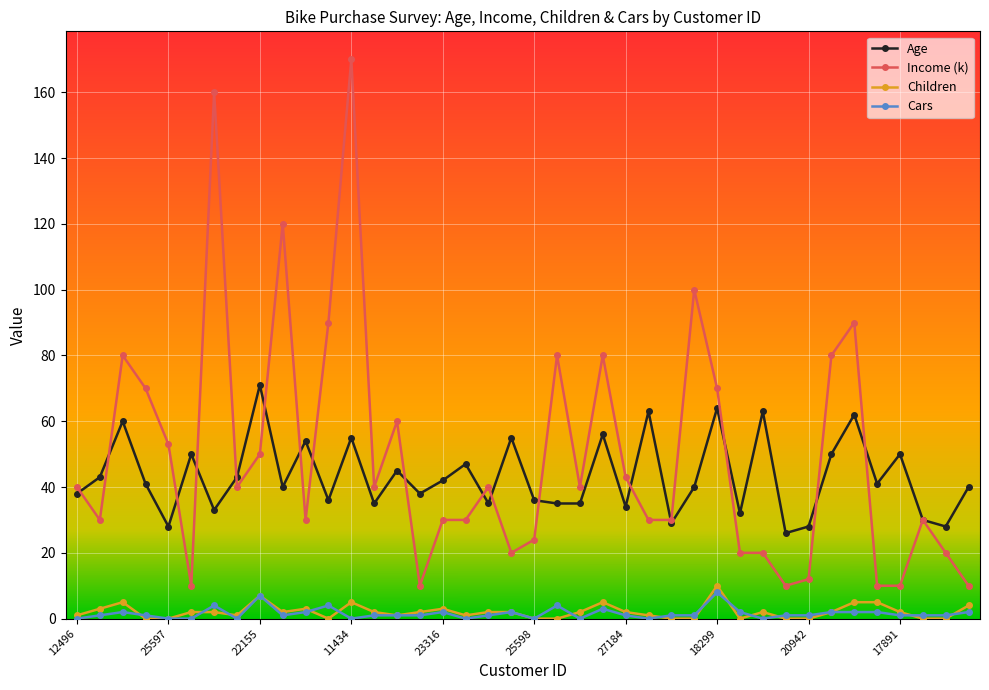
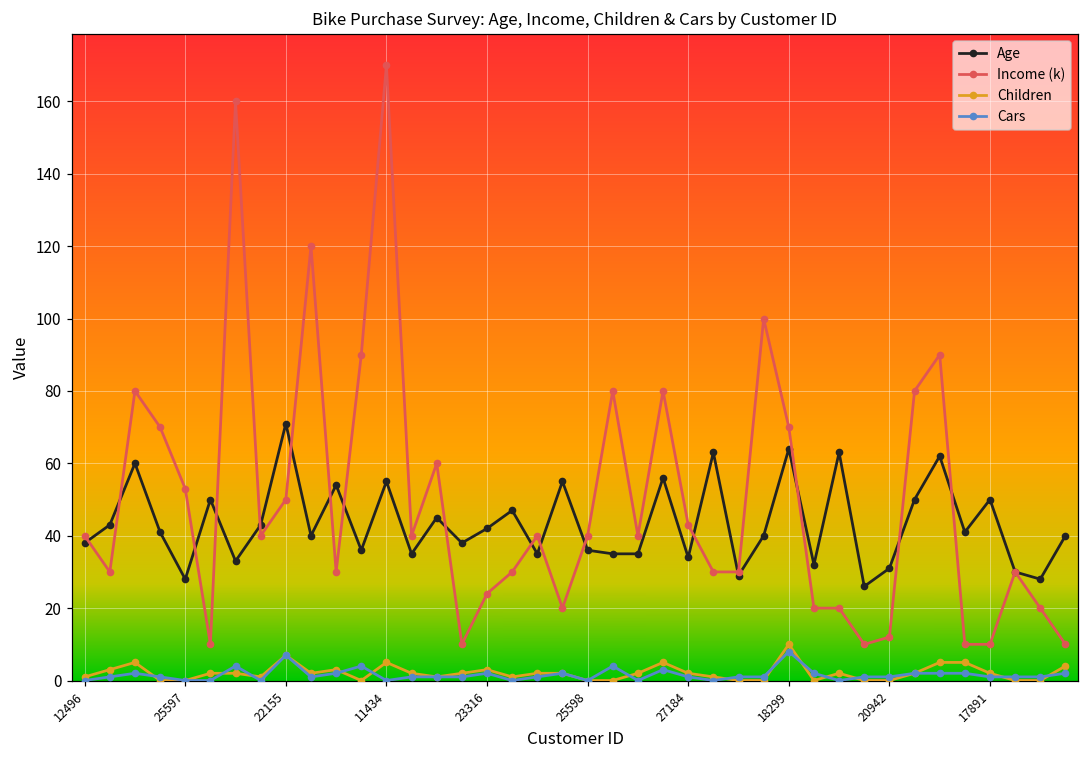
  {
    "Bike Purchase Survey: Age, Income, Children & Cars by Customer ID": {
      "Age": {
        "12496": 38,
        "25597": 28,
        "22155": 71,
        "11434": 55,
        "23316": 42,
        "25598": 36,
        "27184": 34,
        "18299": 64,
-       "20942": 28,
+       "20942": 31,
        "17891": 50
      },
      "Income (k)": {
        "12496": 40,
        "25597": 53,
        "22155": 50,
        "11434": 170,
-       "23316": 30,
-       "25598": 24,
+       "23316": 24,
+       "25598": 40,
        "27184": 43,
        "18299": 70,
        "20942": 12,
        "17891": 10
      },
      "Children": {
        "12496": 1,
        "11434": 5,
        "23316": 3,
        "27184": 2,
        "18299": 10,
        "20942": 0,
        "17891": 2
      },
      "Cars": {
        "12496": 0,
        "11434": 0,
        "23316": 2,
        "27184": 1,
        "18299": 8,
        "20942": 1,
        "17891": 1
      }
    }
  }
